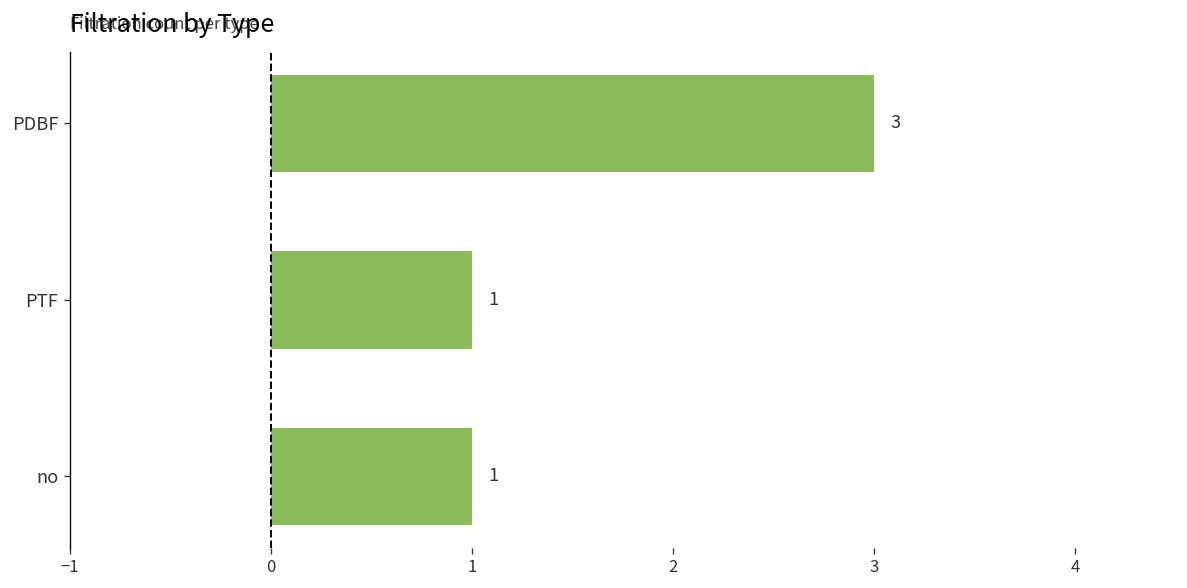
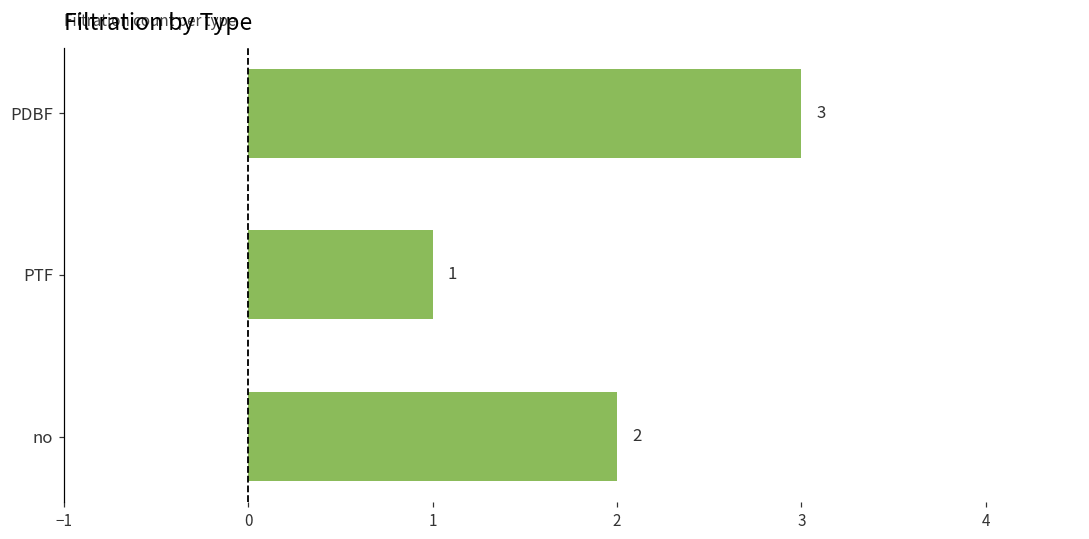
  {
    "PDBF": 3,
    "PTF": 1,
-   "no": 1
+   "no": 2
  }
